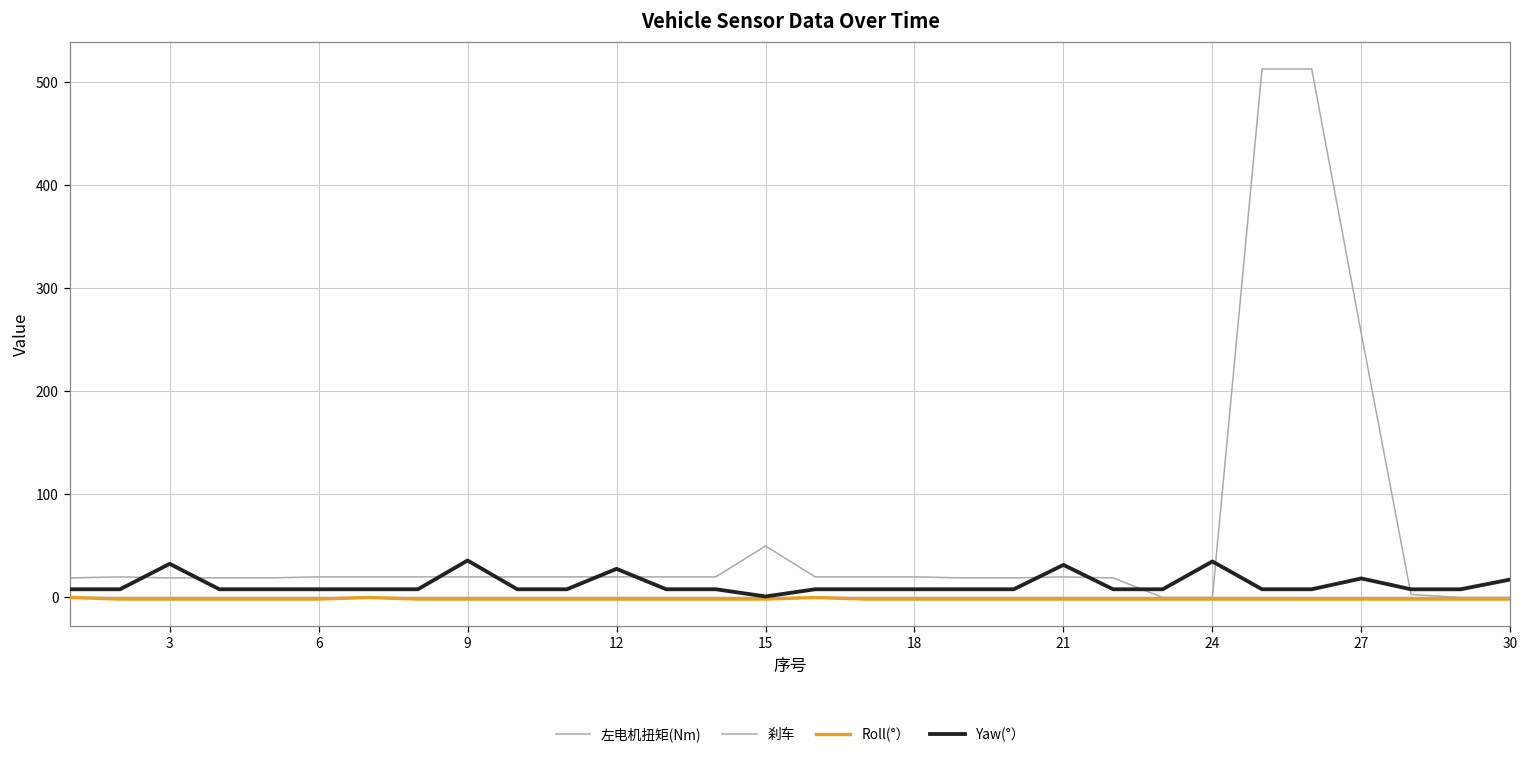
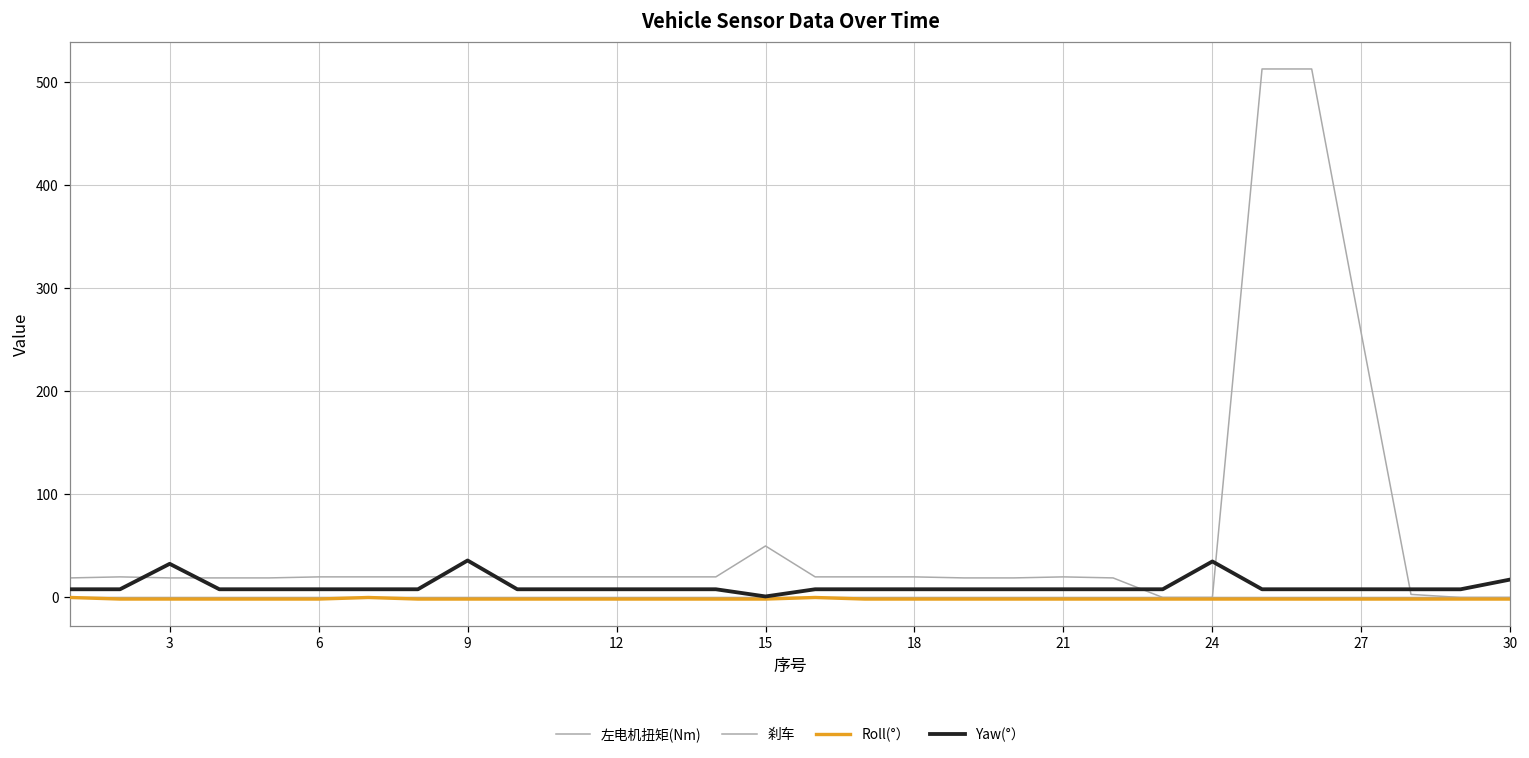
  {
    "Yaw(°）": {
      "3": 30,
      "6": 10,
      "9": 40,
-     "12": 30,
+     "12": 10,
      "18": 10,
-     "21": 30,
+     "21": 10,
      "24": 30,
-     "27": 20,
+     "27": 10,
      "30": 20
    }
  }
